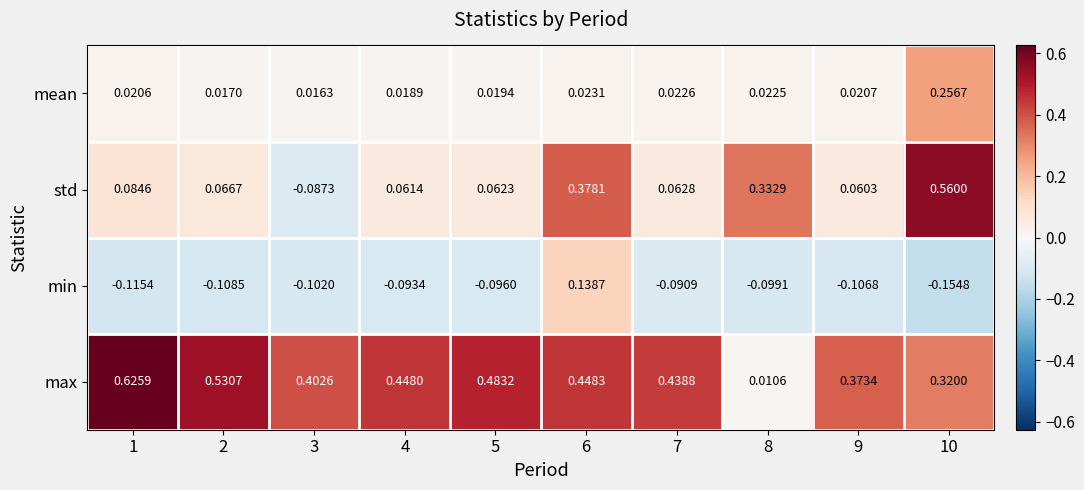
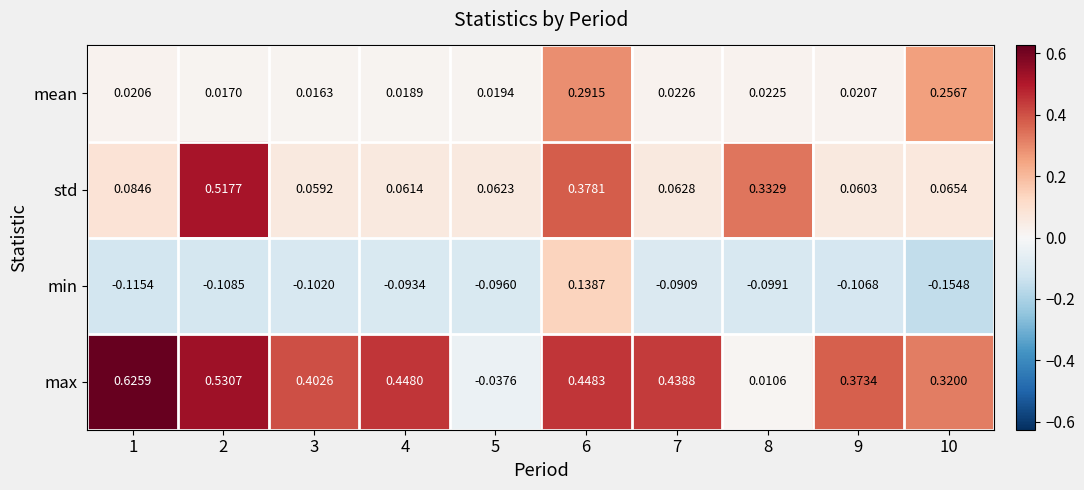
  {
    "mean": {
      "1": 0.0206,
      "2": 0.0170,
      "3": 0.0163,
      "4": 0.0189,
      "5": 0.0194,
-     "6": 0.0231,
+     "6": 0.2915,
      "7": 0.0226,
      "8": 0.0225,
      "9": 0.0207,
      "10": 0.2567
    },
    "std": {
      "1": 0.0846,
-     "2": 0.0667,
-     "3": -0.0873,
+     "2": 0.5177,
+     "3": 0.0592,
      "4": 0.0614,
      "5": 0.0623,
      "6": 0.3781,
      "7": 0.0628,
      "8": 0.3329,
      "9": 0.0603,
-     "10": 0.5600
+     "10": 0.0654
    },
    "min": {
      "1": -0.1154,
      "2": -0.1085,
      "3": -0.1020,
      "4": -0.0934,
      "5": -0.0960,
      "6": 0.1387,
      "7": -0.0909,
      "8": -0.0991,
      "9": -0.1068,
      "10": -0.1548
    },
    "max": {
      "1": 0.6259,
      "2": 0.5307,
      "3": 0.4026,
      "4": 0.4480,
-     "5": 0.4832,
+     "5": -0.0376,
      "6": 0.4483,
      "7": 0.4388,
      "8": 0.0106,
      "9": 0.3734,
      "10": 0.3200
    }
  }
